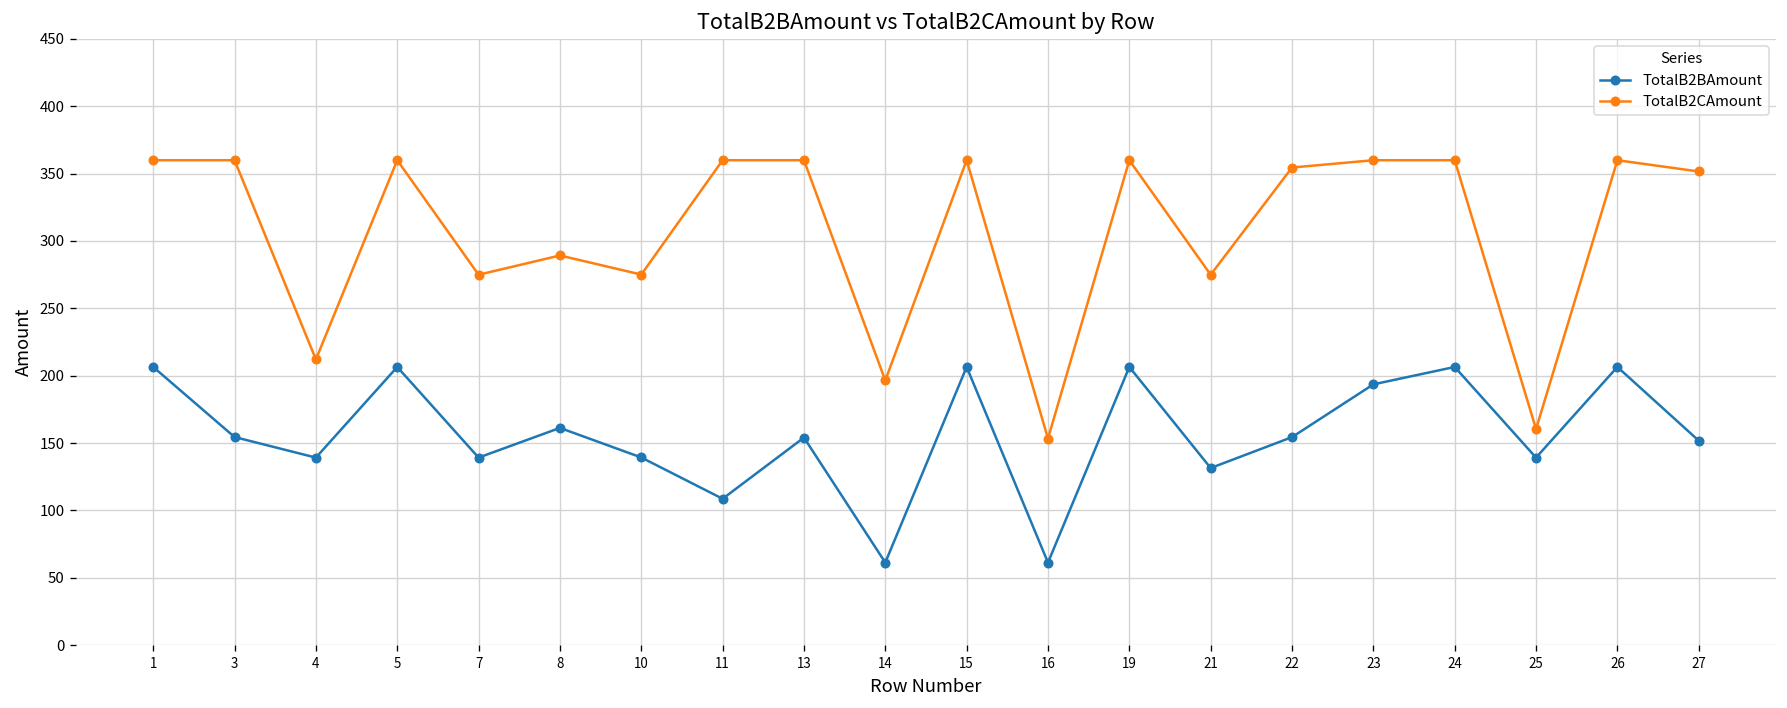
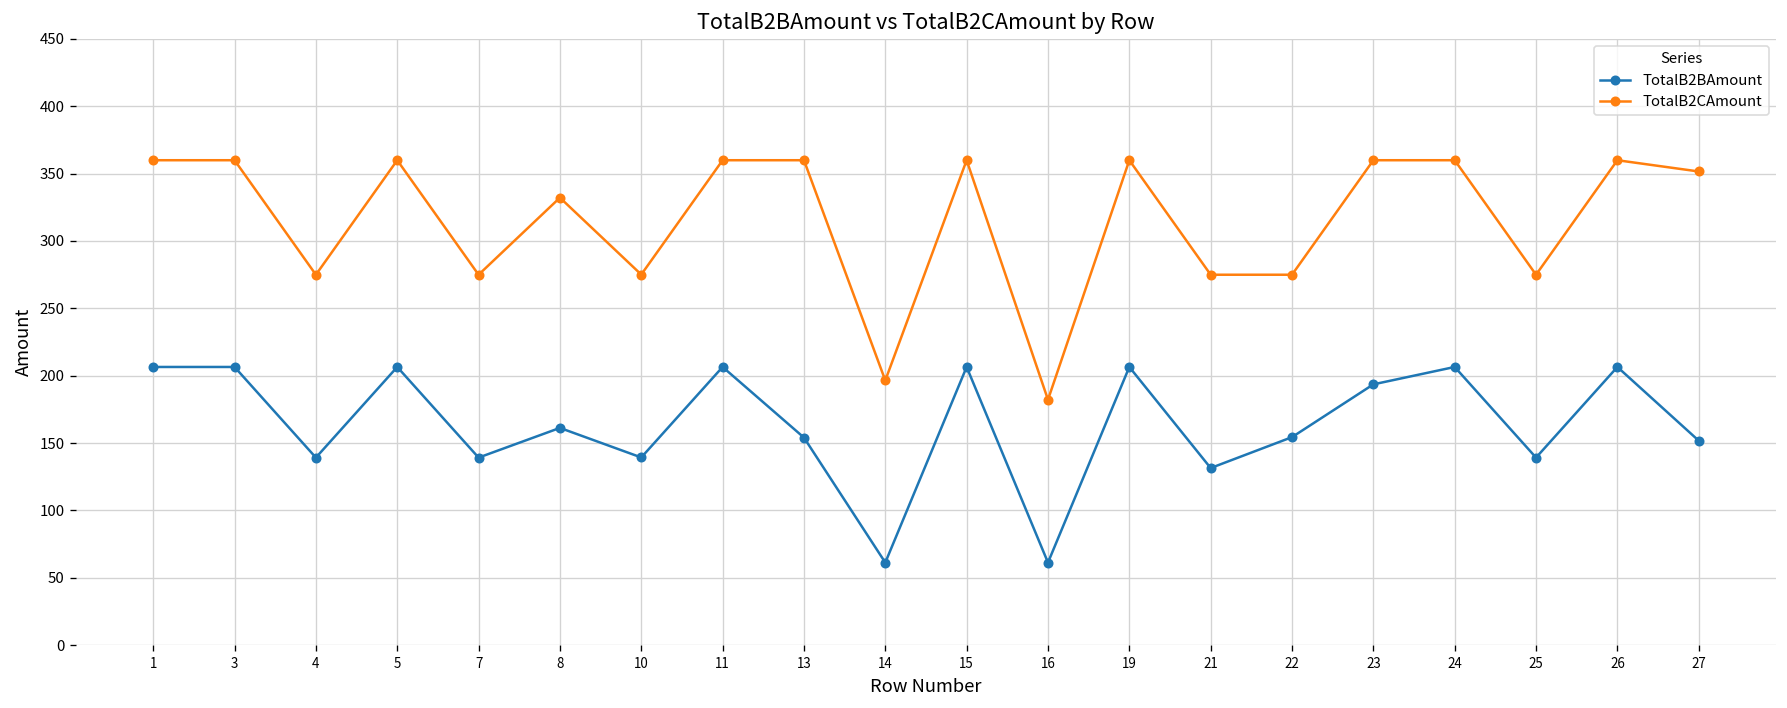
  {
    "TotalB2BAmount": {
      "1": 207,
-     "3": 155,
+     "3": 207,
      "4": 139,
      "5": 207,
      "7": 139,
      "8": 161,
      "10": 139,
-     "11": 109,
+     "11": 207,
      "13": 154,
      "14": 61,
      "15": 207,
      "16": 61,
      "19": 207,
      "21": 132,
      "22": 154,
      "23": 194,
      "24": 207,
      "25": 139,
      "26": 207,
      "27": 152
    },
    "TotalB2CAmount": {
      "1": 360,
      "3": 360,
-     "4": 212,
+     "4": 275,
      "5": 360,
      "7": 275,
-     "8": 289,
+     "8": 332,
      "10": 275,
      "11": 360,
      "13": 360,
      "14": 197,
      "15": 360,
-     "16": 153,
+     "16": 182,
      "19": 360,
      "21": 275,
-     "22": 354,
+     "22": 275,
      "23": 360,
      "24": 360,
-     "25": 160,
+     "25": 275,
      "26": 360,
      "27": 352
    }
  }
